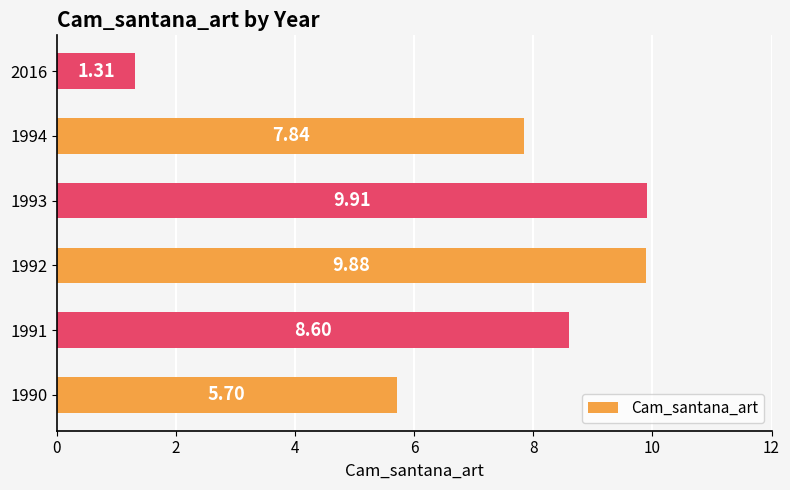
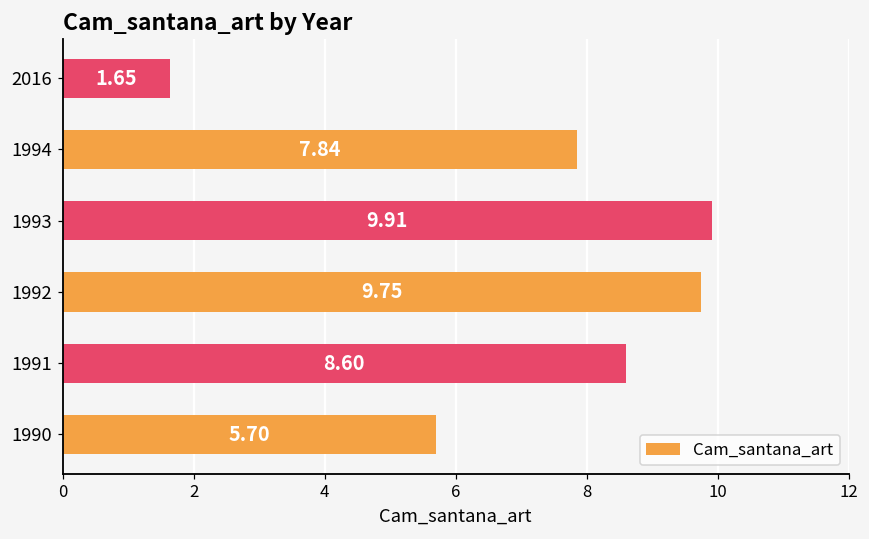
  {
-   "2016": 1.31,
+   "2016": 1.65,
    "1994": 7.84,
    "1993": 9.91,
-   "1992": 9.88,
+   "1992": 9.75,
    "1991": 8.60,
    "1990": 5.70
  }
